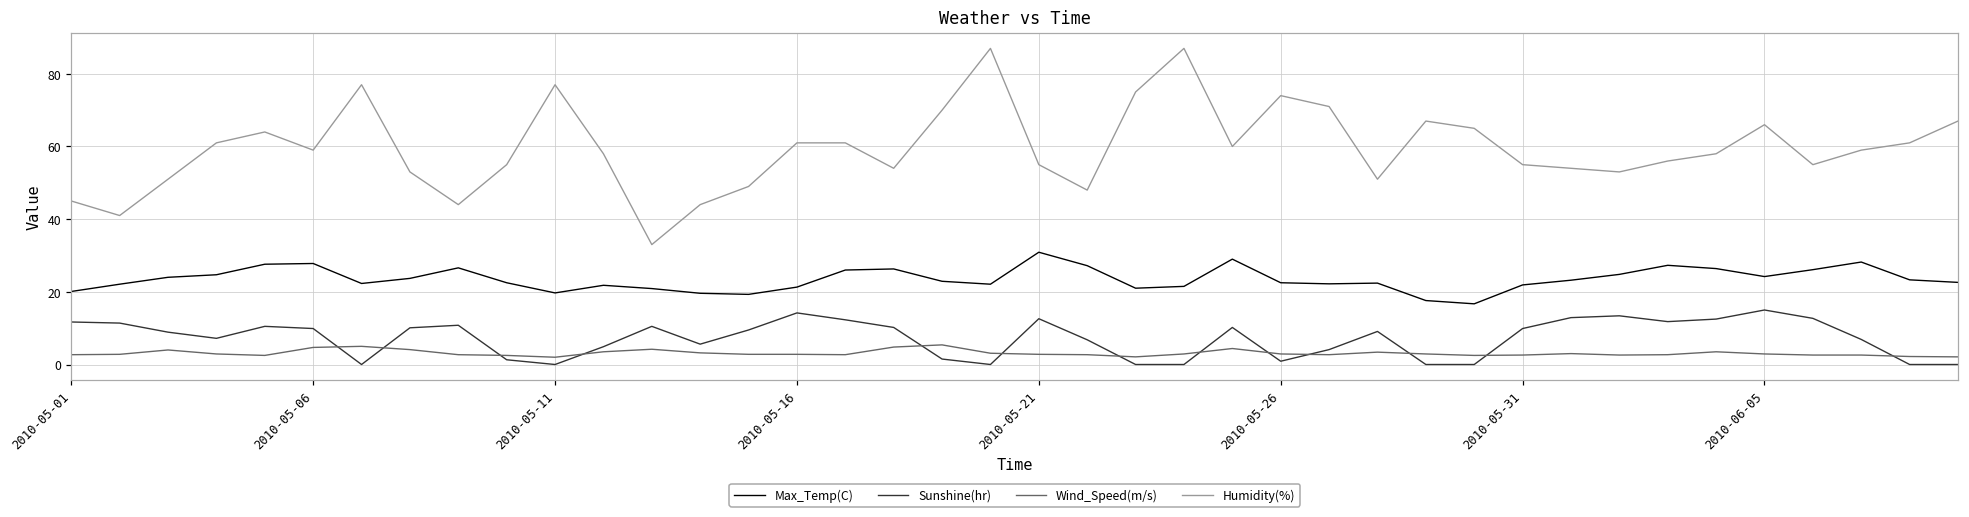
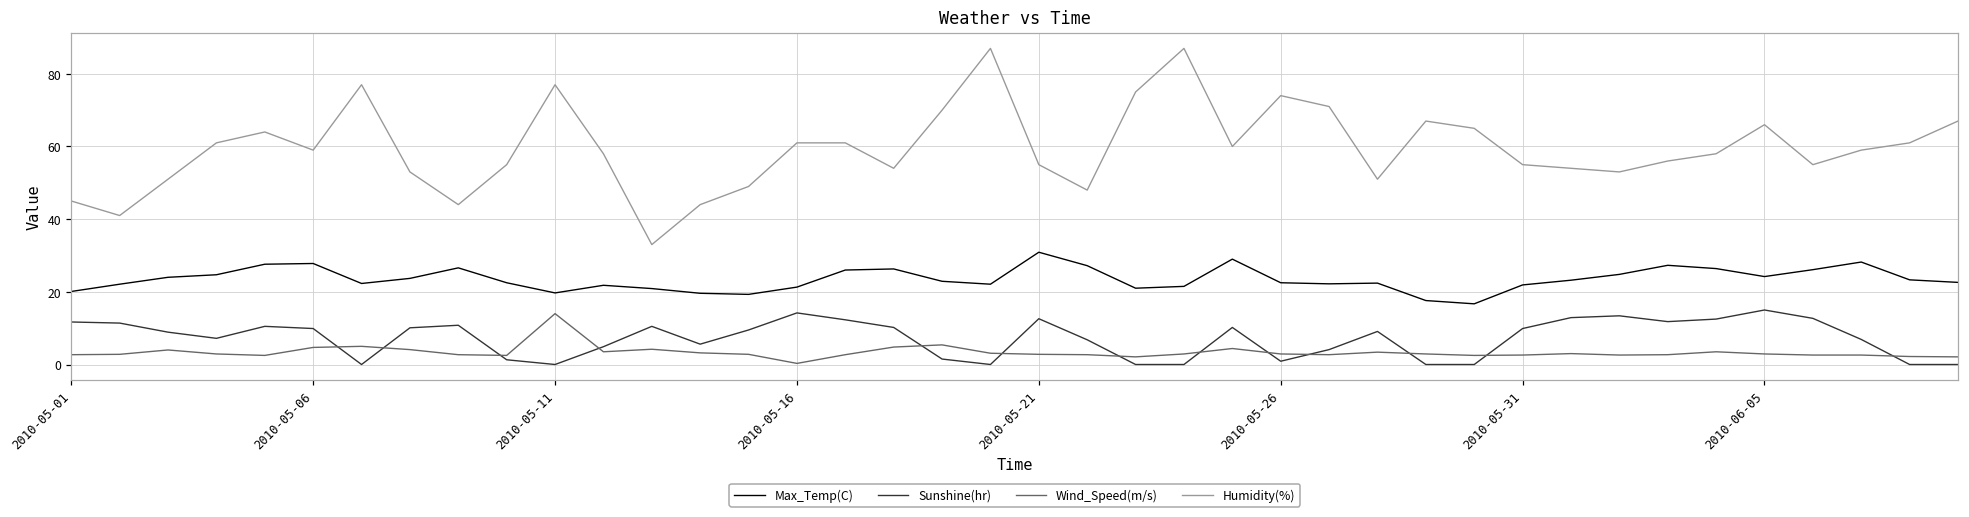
  {
    "Max_Temp(C)": {
      "2010-05-01": 20,
      "2010-05-06": 28,
      "2010-05-11": 20,
      "2010-05-16": 21,
      "2010-05-21": 31,
      "2010-05-26": 23,
      "2010-05-31": 22,
      "2010-06-05": 24
    },
    "Sunshine(hr)": {
      "2010-05-01": 12,
      "2010-05-06": 10,
      "2010-05-11": 0,
      "2010-05-16": 14,
      "2010-05-21": 13,
      "2010-05-26": 1,
      "2010-05-31": 10,
      "2010-06-05": 15
    },
    "Wind_Speed(m/s)": {
      "2010-05-01": 3,
      "2010-05-06": 5,
-     "2010-05-11": 2,
-     "2010-05-16": 3,
+     "2010-05-11": 14,
+     "2010-05-16": 0,
      "2010-05-21": 3,
      "2010-05-26": 3,
      "2010-05-31": 3,
      "2010-06-05": 3
    },
    "Humidity(%)": {
      "2010-05-01": 45,
      "2010-05-06": 59,
      "2010-05-11": 77,
      "2010-05-16": 61,
      "2010-05-21": 55,
      "2010-05-26": 74,
      "2010-05-31": 55,
      "2010-06-05": 66
    }
  }
